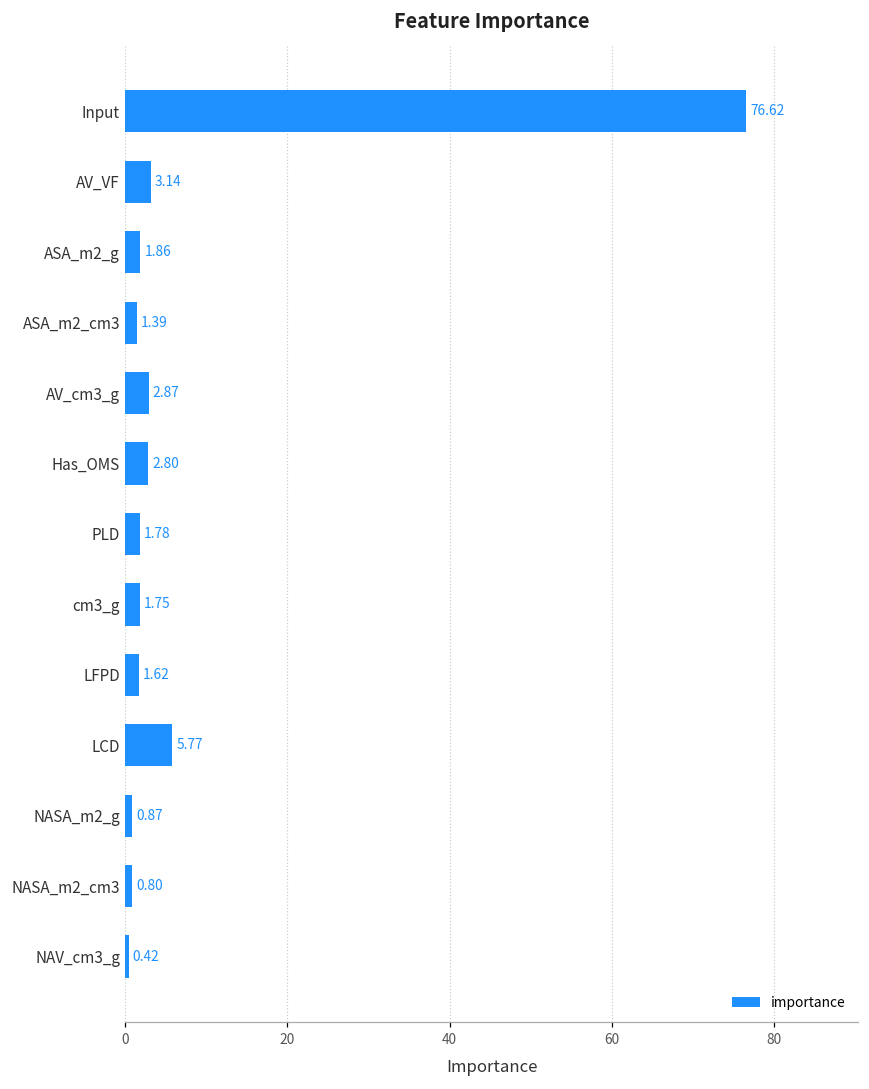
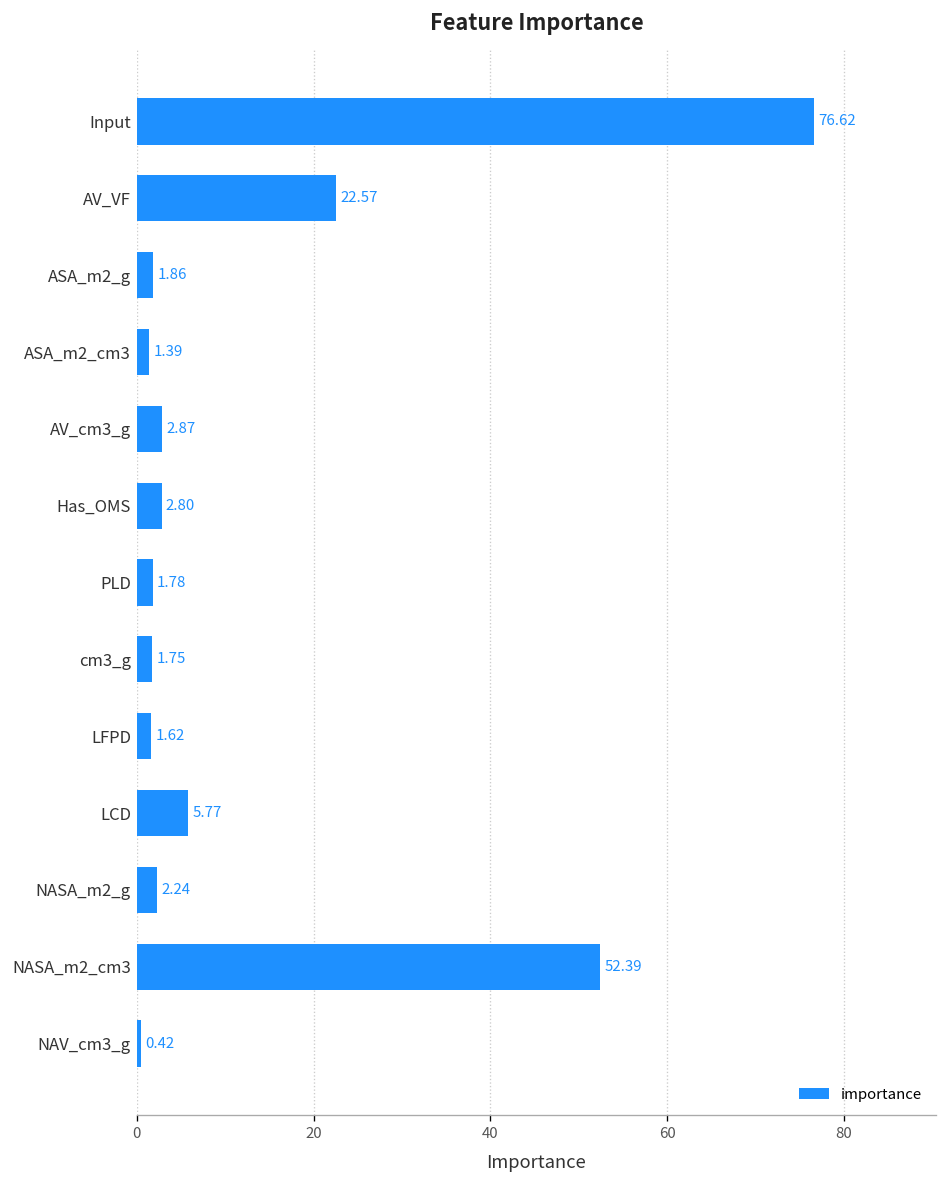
  {
    "Input": 76.62,
-   "AV_VF": 3.14,
+   "AV_VF": 22.57,
    "ASA_m2_g": 1.86,
    "ASA_m2_cm3": 1.39,
    "AV_cm3_g": 2.87,
    "Has_OMS": 2.80,
    "PLD": 1.78,
    "cm3_g": 1.75,
    "LFPD": 1.62,
    "LCD": 5.77,
-   "NASA_m2_g": 0.87,
-   "NASA_m2_cm3": 0.80,
+   "NASA_m2_g": 2.24,
+   "NASA_m2_cm3": 52.39,
    "NAV_cm3_g": 0.42
  }
